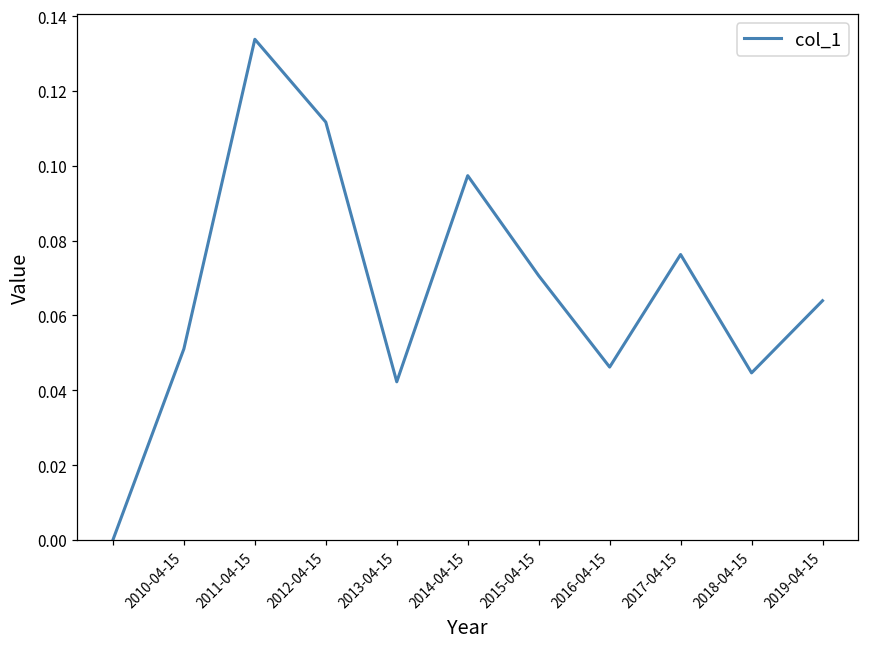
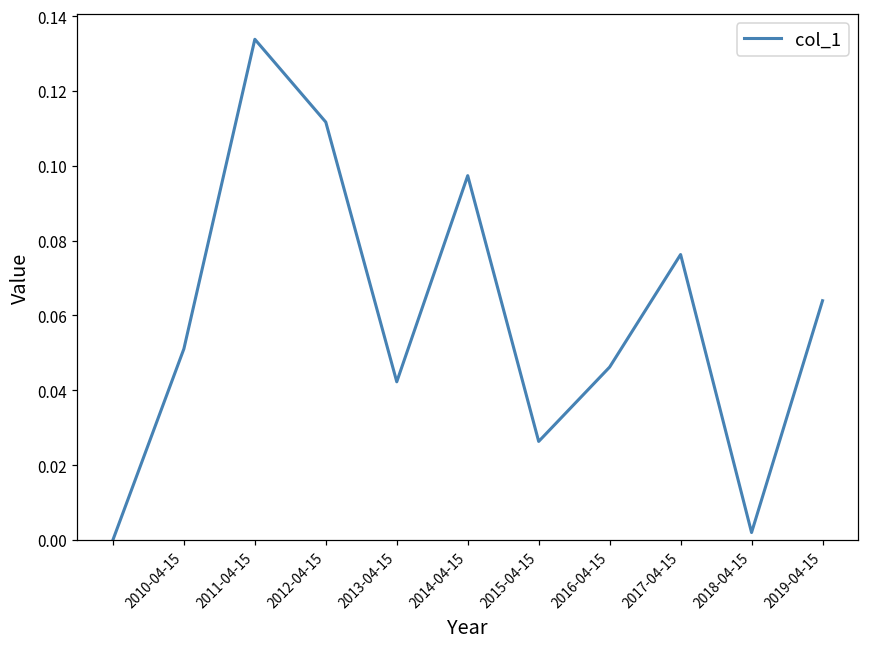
  {
    "2010-04-15": 0.051,
    "2011-04-15": 0.134,
    "2012-04-15": 0.112,
    "2013-04-15": 0.042,
    "2014-04-15": 0.097,
-   "2015-04-15": 0.071,
+   "2015-04-15": 0.026,
    "2016-04-15": 0.046,
    "2017-04-15": 0.076,
-   "2018-04-15": 0.045,
+   "2018-04-15": 0.002,
    "2019-04-15": 0.064
  }
